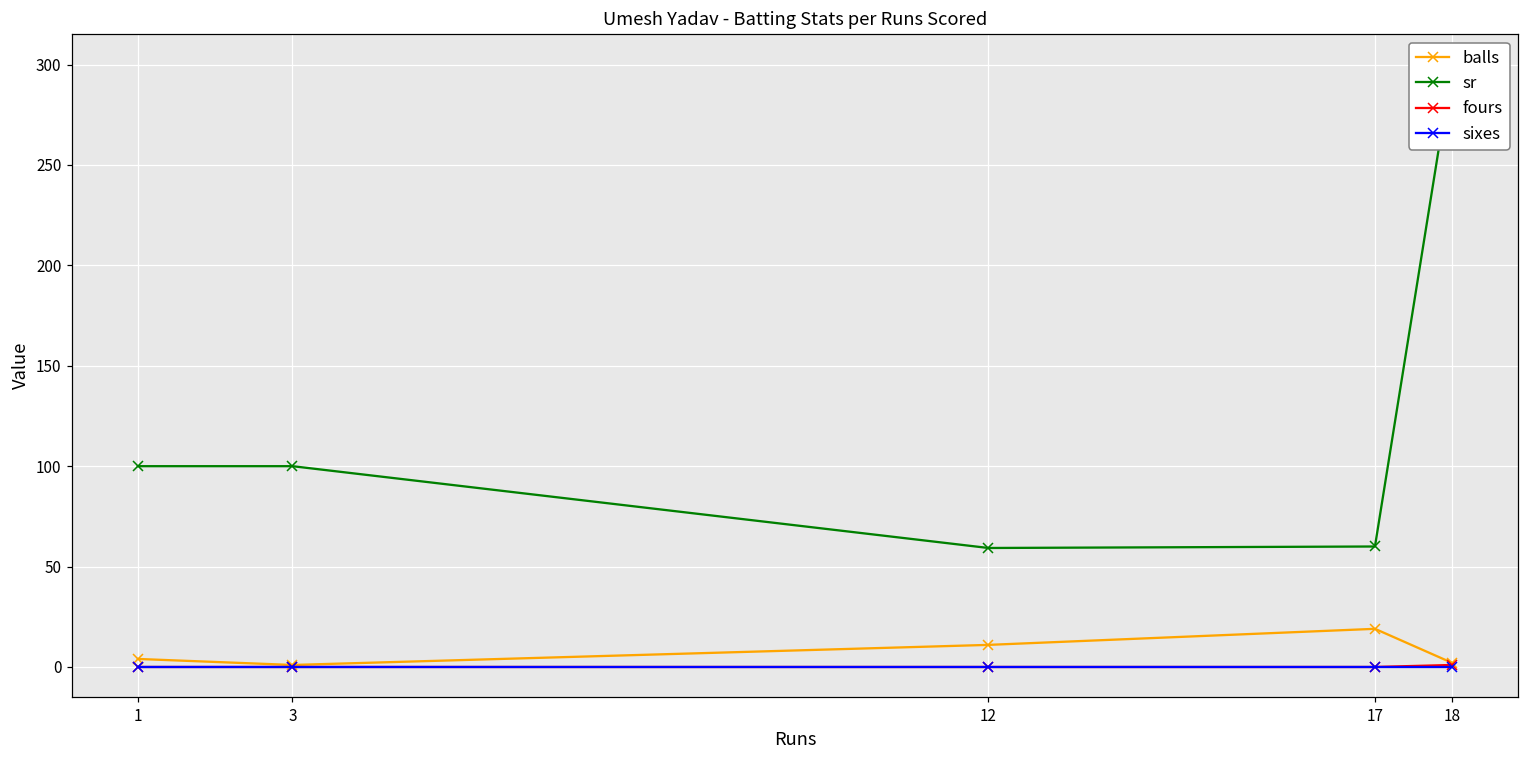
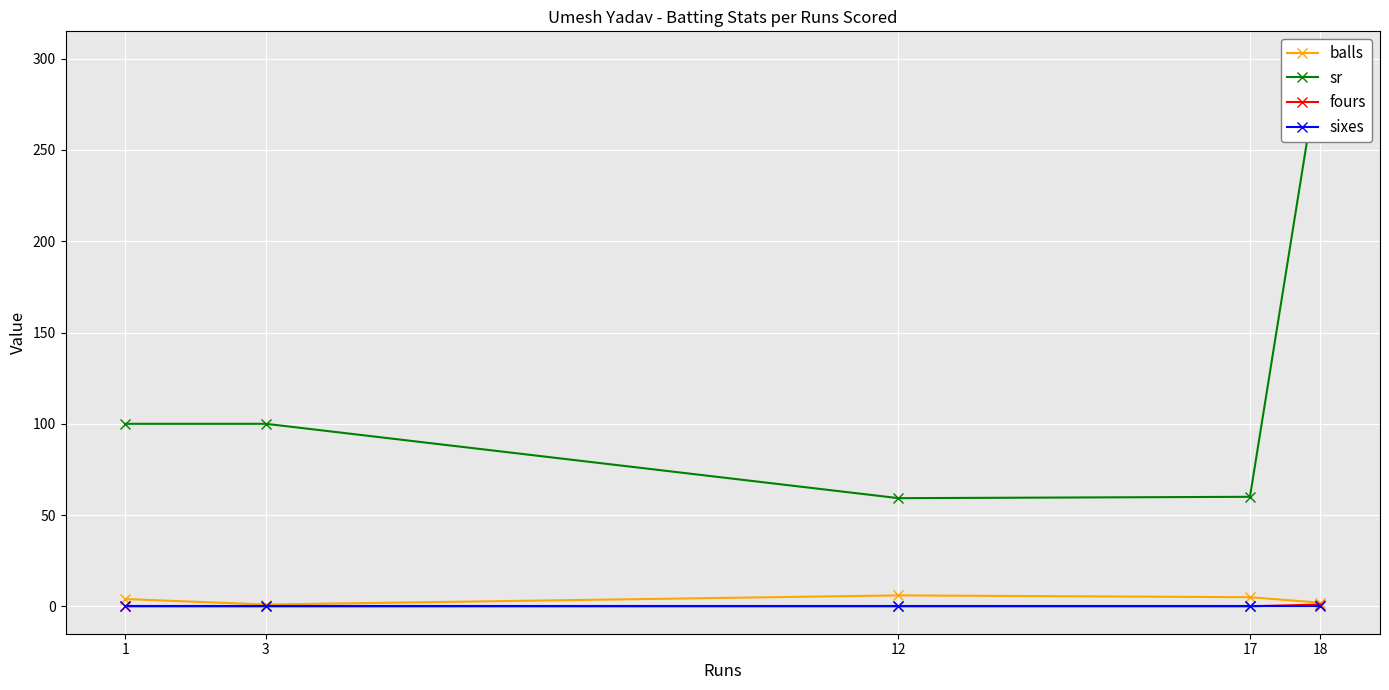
  {
    "balls": {
      "1": 4,
-     "12": 11,
-     "17": 19
+     "12": 6,
+     "17": 5
    },
    "sr": {
      "1": 100,
      "3": 100,
      "12": 59,
      "17": 60
    }
  }
